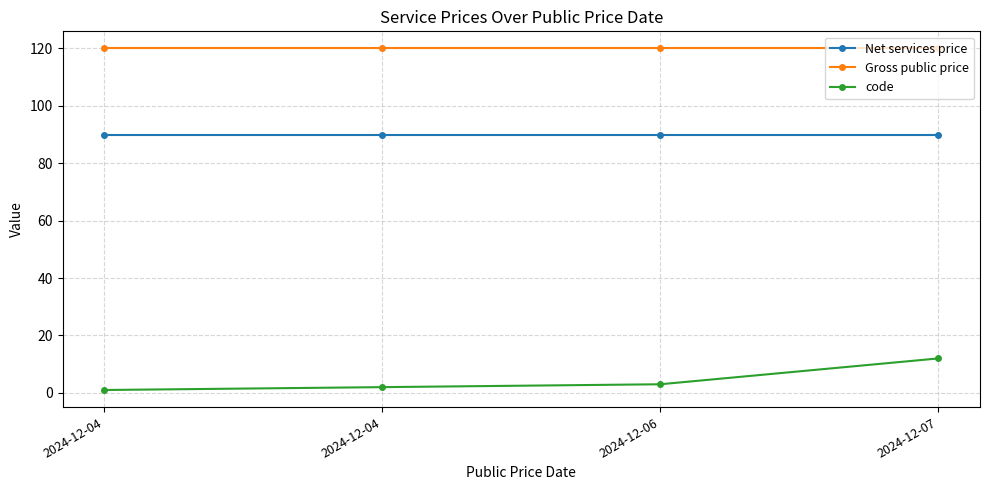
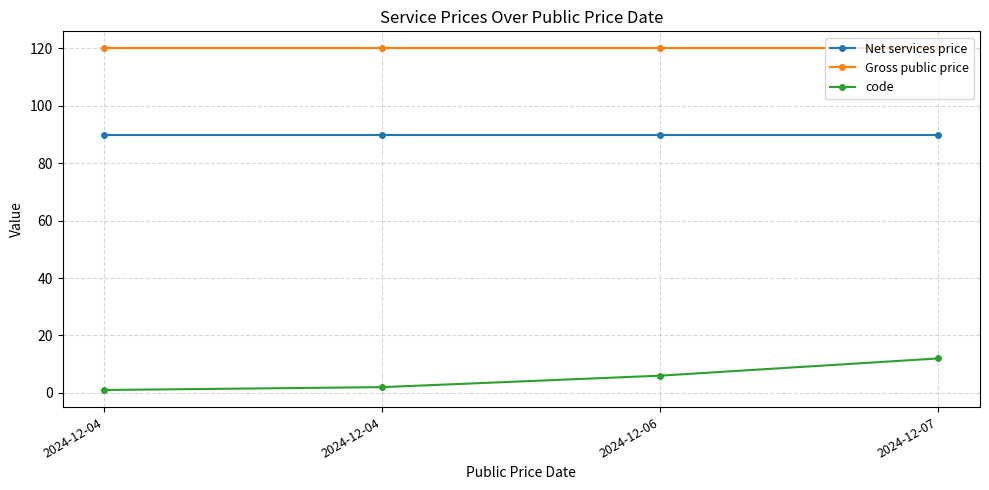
  {
    "Net services price": {
      "2024-12-06": 90,
      "2024-12-07": 90
    },
    "Gross public price": {
      "2024-12-06": 120
    },
    "code": {
-     "2024-12-06": 3,
+     "2024-12-06": 6,
      "2024-12-07": 12
    }
  }
